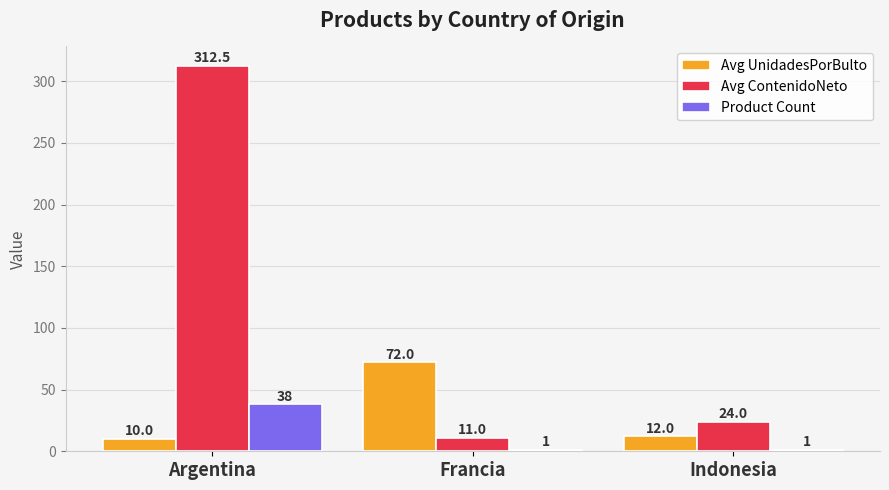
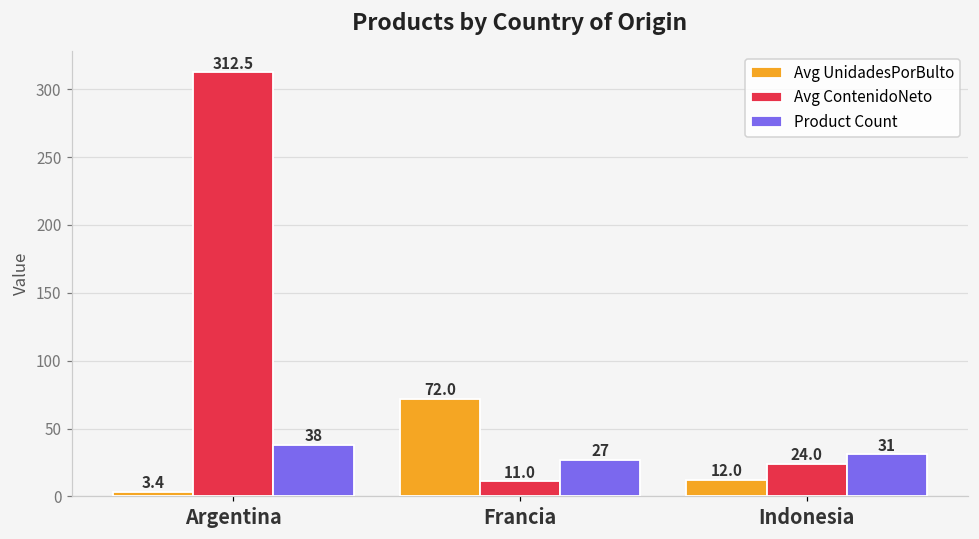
  {
    "Avg UnidadesPorBulto": {
-     "Argentina": 10.0,
+     "Argentina": 3.4,
      "Francia": 72.0,
      "Indonesia": 12.0
    },
    "Avg ContenidoNeto": {
      "Argentina": 312.5,
      "Francia": 11.0,
      "Indonesia": 24.0
    },
    "Product Count": {
      "Argentina": 38,
-     "Francia": 1,
-     "Indonesia": 1
+     "Francia": 27,
+     "Indonesia": 31
    }
  }
